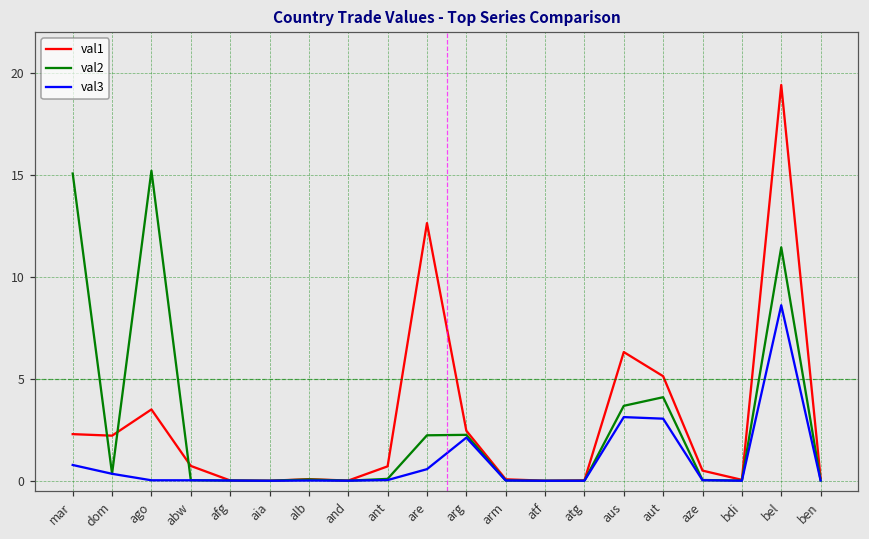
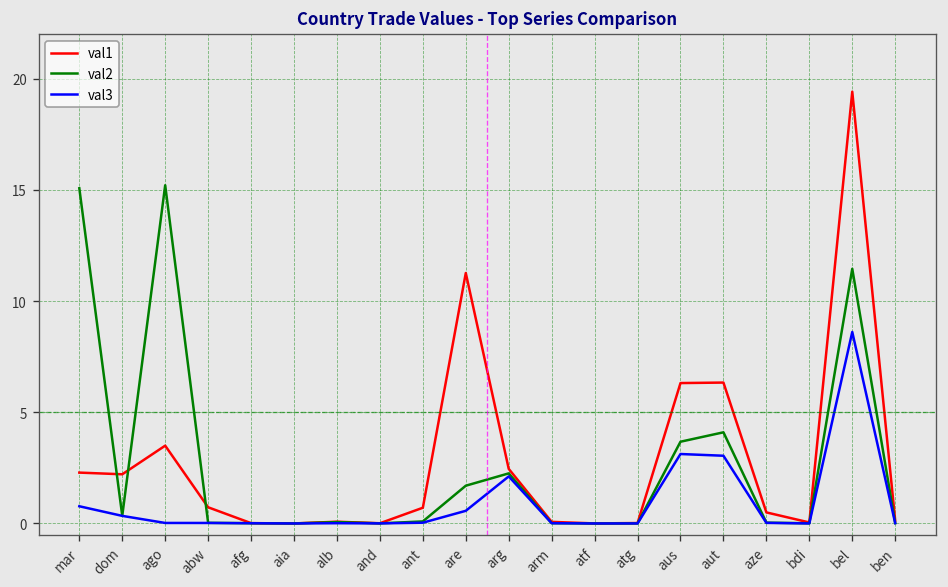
  {
    "val1": {
      "mar": 2.3,
      "dom": 2.2,
      "ago": 3.5,
      "abw": 0.7,
      "ant": 0.7,
-     "are": 12.6,
+     "are": 11.3,
      "arg": 2.5,
      "aus": 6.3,
-     "aut": 5.1,
+     "aut": 6.3,
      "aze": 0.5,
      "bel": 19.4
    },
    "val2": {
      "mar": 15.1,
      "ago": 15.2,
-     "are": 2.2,
+     "are": 1.7,
      "aus": 3.7,
      "aut": 4.1,
      "bel": 11.5
    },
    "val3": {
      "mar": 0.8,
      "ago": 0.0,
      "are": 0.6,
      "aus": 3.1,
      "aut": 3.0,
      "bel": 8.6
    }
  }
